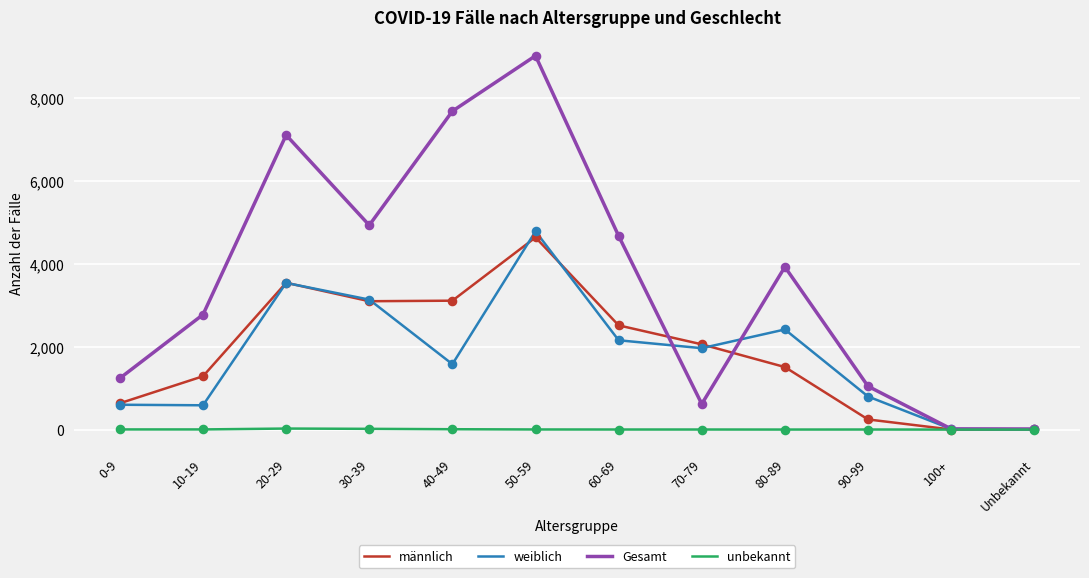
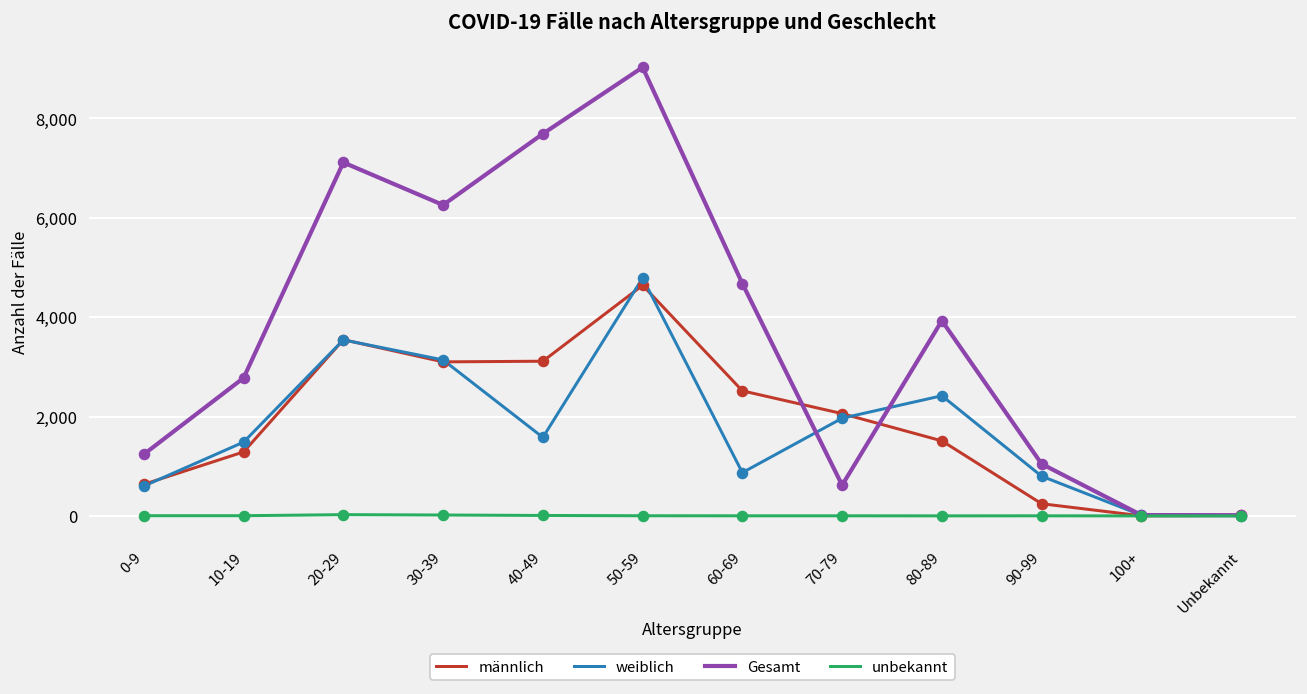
  {
    "männlich": {
      "10-19": "1,300",
      "40-49": "3,100",
      "50-59": "4,600",
      "60-69": "2,500",
      "70-79": "2,100",
      "80-89": "1,500",
      "90-99": "200"
    },
    "weiblich": {
-     "10-19": "600",
+     "10-19": "1,500",
      "40-49": "1,600",
      "50-59": "4,800",
-     "60-69": "2,200",
+     "60-69": "900",
      "70-79": "2,000",
      "80-89": "2,400",
      "90-99": "800"
    },
    "Gesamt": {
      "0-9": "1,200",
      "10-19": "2,800",
      "20-29": "7,100",
-     "30-39": "4,900",
+     "30-39": "6,300",
      "40-49": "7,700",
      "50-59": "9,000",
      "60-69": "4,700",
      "70-79": "600",
      "80-89": "3,900",
      "90-99": "1,000"
    },
    "unbekannt": {
      "0-9": "0",
      "10-19": "0",
      "20-29": "0",
      "30-39": "0",
      "40-49": "0",
      "50-59": "0",
      "60-69": "0",
      "70-79": "0",
      "80-89": "0",
      "90-99": "0"
    }
  }
